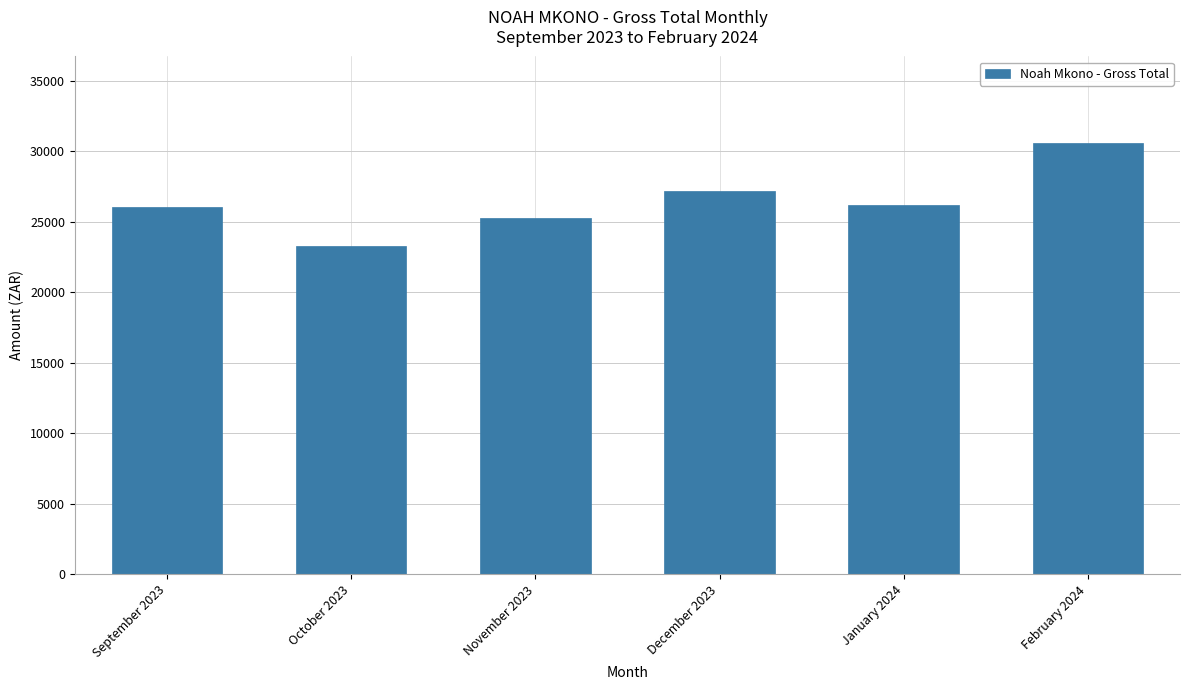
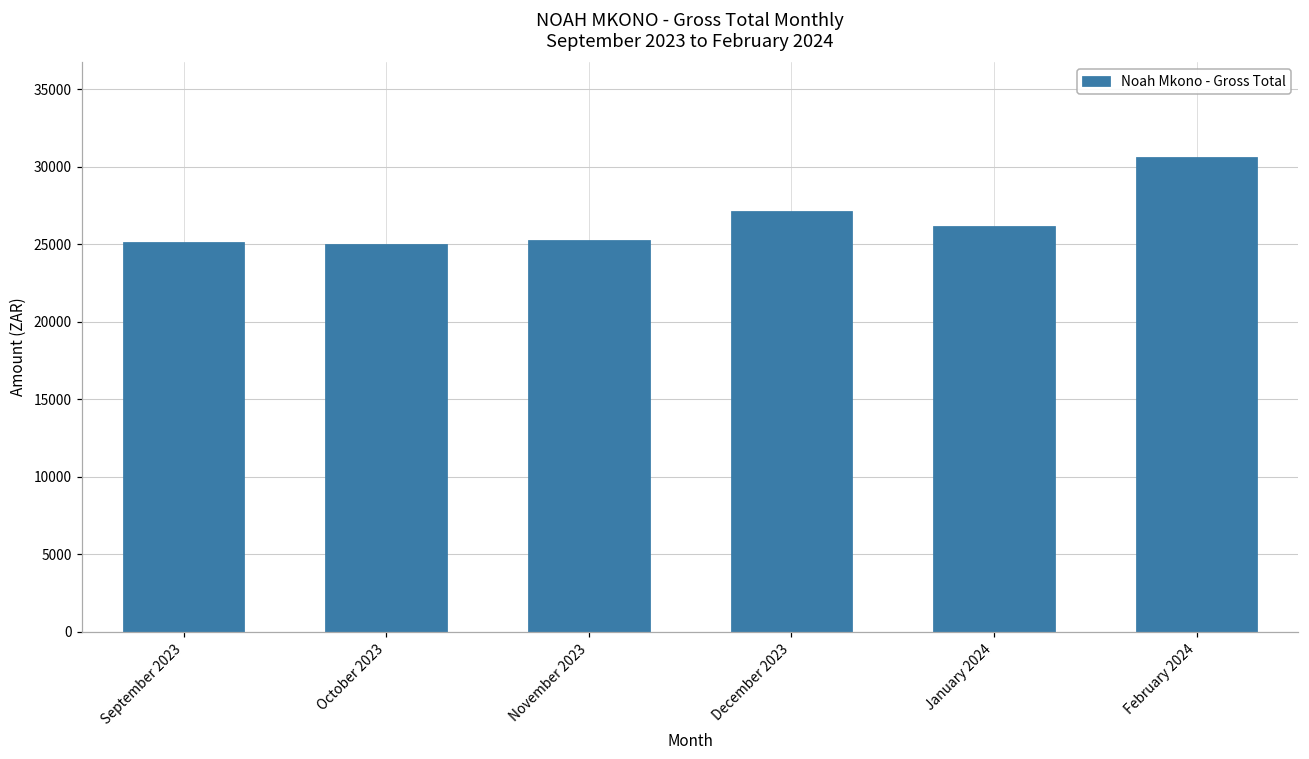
  {
-   "September 2023": 26000,
-   "October 2023": 23300,
+   "September 2023": 25100,
+   "October 2023": 25000,
    "November 2023": 25300,
    "December 2023": 27200,
    "January 2024": 26200,
    "February 2024": 30600
  }
